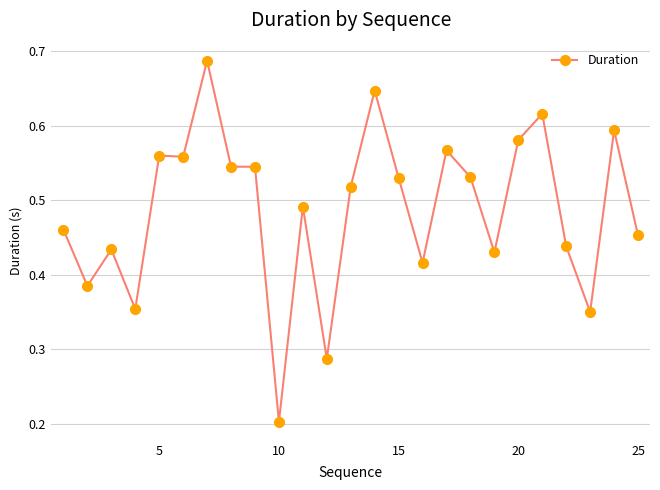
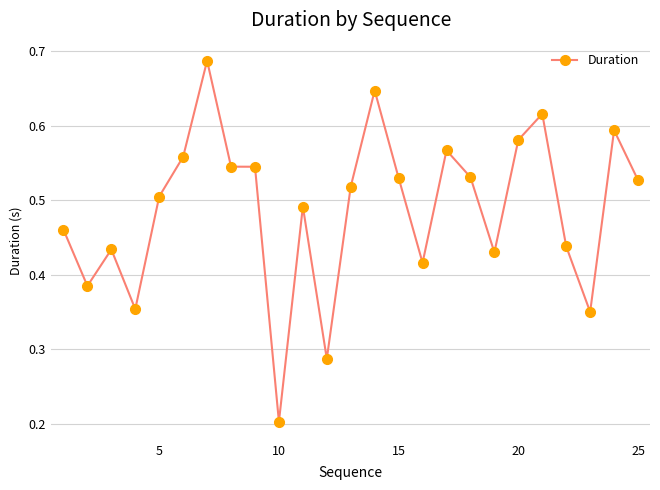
  {
-   "5": 0.56,
+   "5": 0.51,
    "10": 0.20,
    "15": 0.53,
    "20": 0.58,
-   "25": 0.45
+   "25": 0.53
  }
